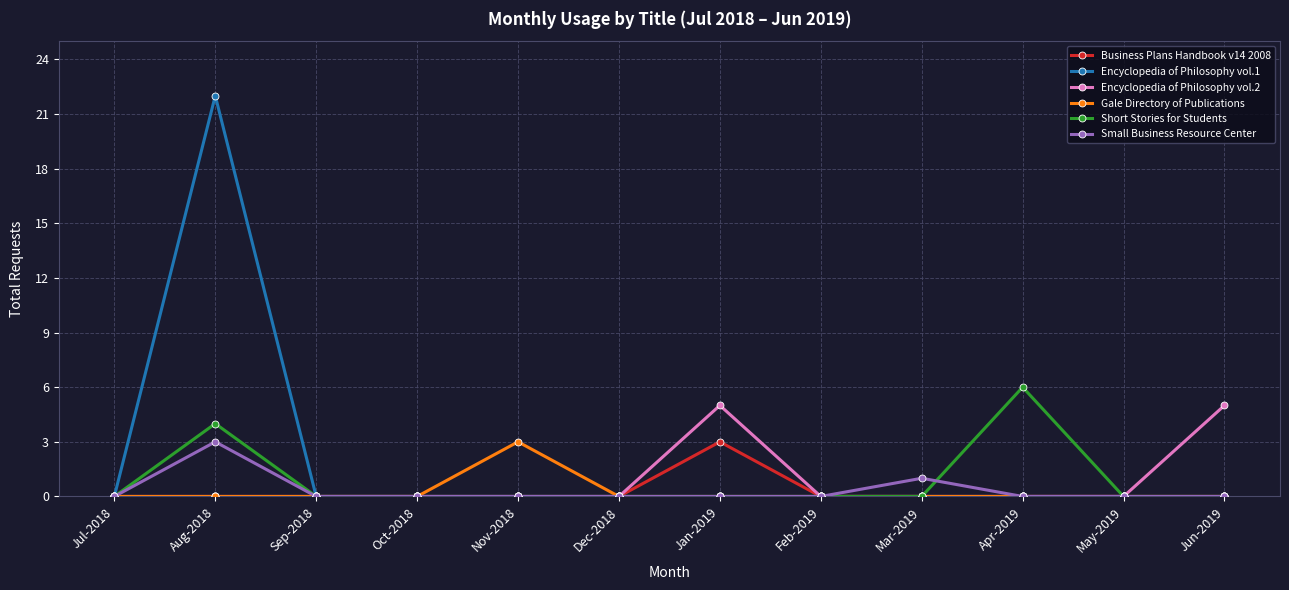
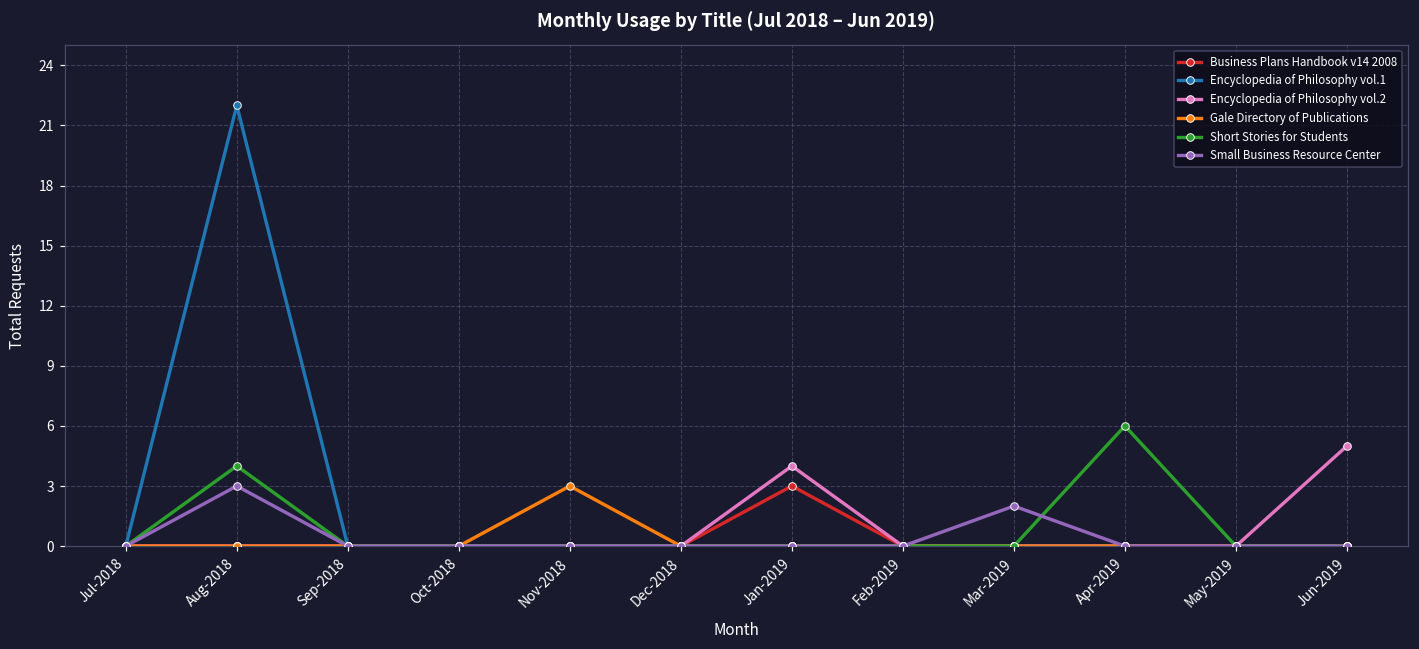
  {
    "Business Plans Handbook v14 2008": {
      "Jan-2019": 3
    },
    "Encyclopedia of Philosophy vol.1": {
      "Aug-2018": 22
    },
    "Encyclopedia of Philosophy vol.2": {
-     "Jan-2019": 5,
+     "Jan-2019": 4,
      "Jun-2019": 5
    },
    "Gale Directory of Publications": {
      "Nov-2018": 3
    },
    "Short Stories for Students": {
      "Aug-2018": 4,
      "Apr-2019": 6
    },
    "Small Business Resource Center": {
      "Aug-2018": 3,
-     "Mar-2019": 1
+     "Mar-2019": 2
    }
  }
